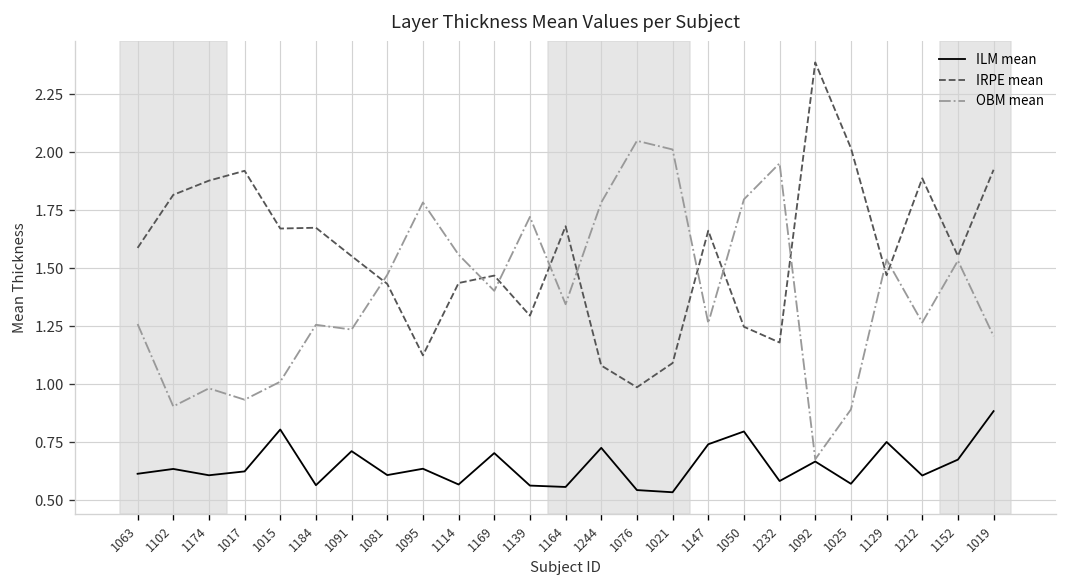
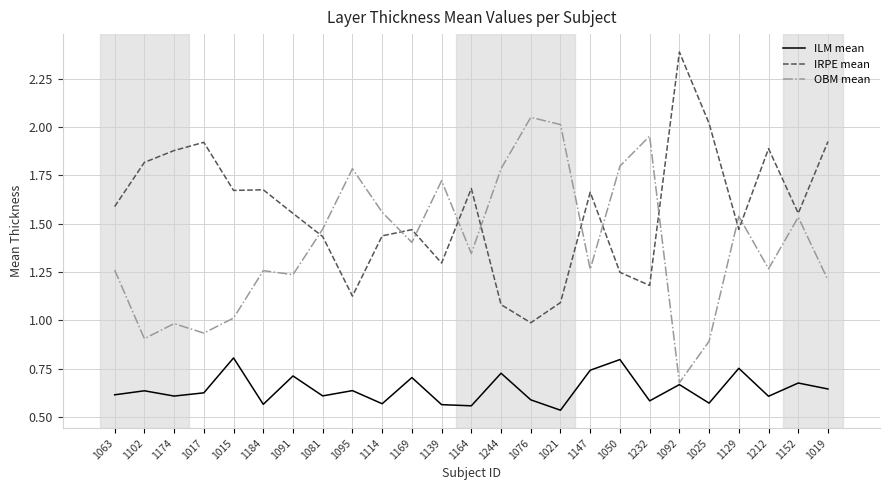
  {
    "ILM mean": {
      "1063": 0.61,
      "1102": 0.64,
      "1174": 0.61,
      "1017": 0.62,
      "1015": 0.81,
      "1184": 0.57,
      "1091": 0.71,
      "1081": 0.61,
      "1095": 0.64,
      "1114": 0.57,
      "1169": 0.70,
      "1139": 0.56,
      "1164": 0.56,
      "1244": 0.73,
-     "1076": 0.54,
+     "1076": 0.59,
      "1021": 0.53,
      "1147": 0.74,
      "1050": 0.80,
      "1232": 0.58,
      "1025": 0.57,
      "1129": 0.75,
      "1212": 0.61,
      "1152": 0.68,
-     "1019": 0.88
+     "1019": 0.64
    },
    "IRPE mean": {
      "1063": 1.59,
      "1102": 1.82,
      "1174": 1.88,
      "1017": 1.92,
      "1015": 1.67,
      "1184": 1.67,
      "1091": 1.55,
      "1081": 1.43,
      "1095": 1.12,
      "1114": 1.44,
      "1169": 1.47,
      "1139": 1.30,
      "1164": 1.68,
      "1244": 1.08,
      "1076": 0.99,
      "1021": 1.09,
      "1147": 1.66,
      "1050": 1.25,
      "1232": 1.18,
      "1092": 2.39,
      "1025": 2.02,
      "1129": 1.47,
      "1212": 1.89,
      "1152": 1.55,
      "1019": 1.92
    },
    "OBM mean": {
      "1063": 1.26,
      "1102": 0.90,
      "1174": 0.98,
      "1017": 0.93,
      "1015": 1.01,
      "1184": 1.26,
      "1091": 1.24,
      "1081": 1.47,
      "1095": 1.78,
      "1114": 1.56,
      "1169": 1.40,
      "1139": 1.72,
      "1164": 1.35,
      "1244": 1.78,
      "1076": 2.05,
      "1021": 2.01,
      "1147": 1.26,
      "1050": 1.80,
      "1232": 1.95,
      "1025": 0.89,
      "1129": 1.54,
      "1212": 1.27,
      "1152": 1.53,
      "1019": 1.21
    }
  }
